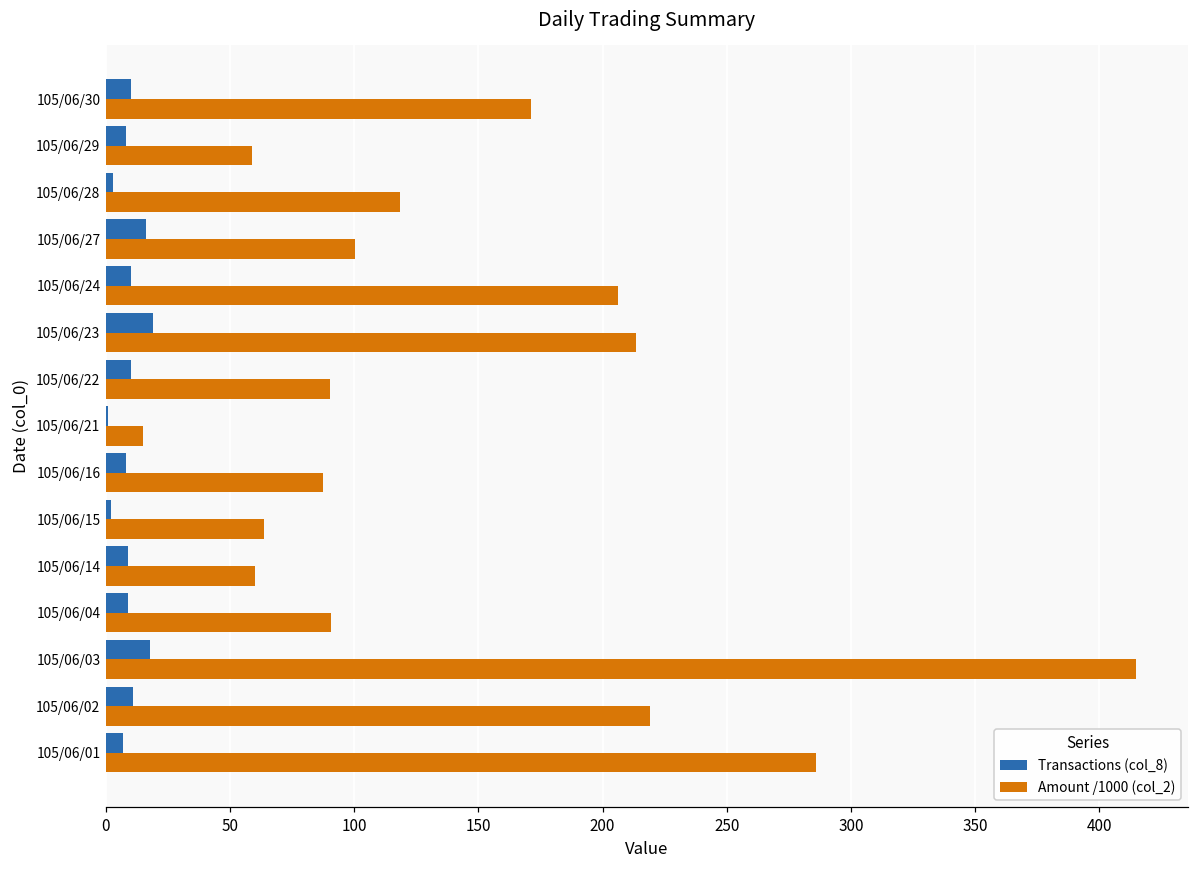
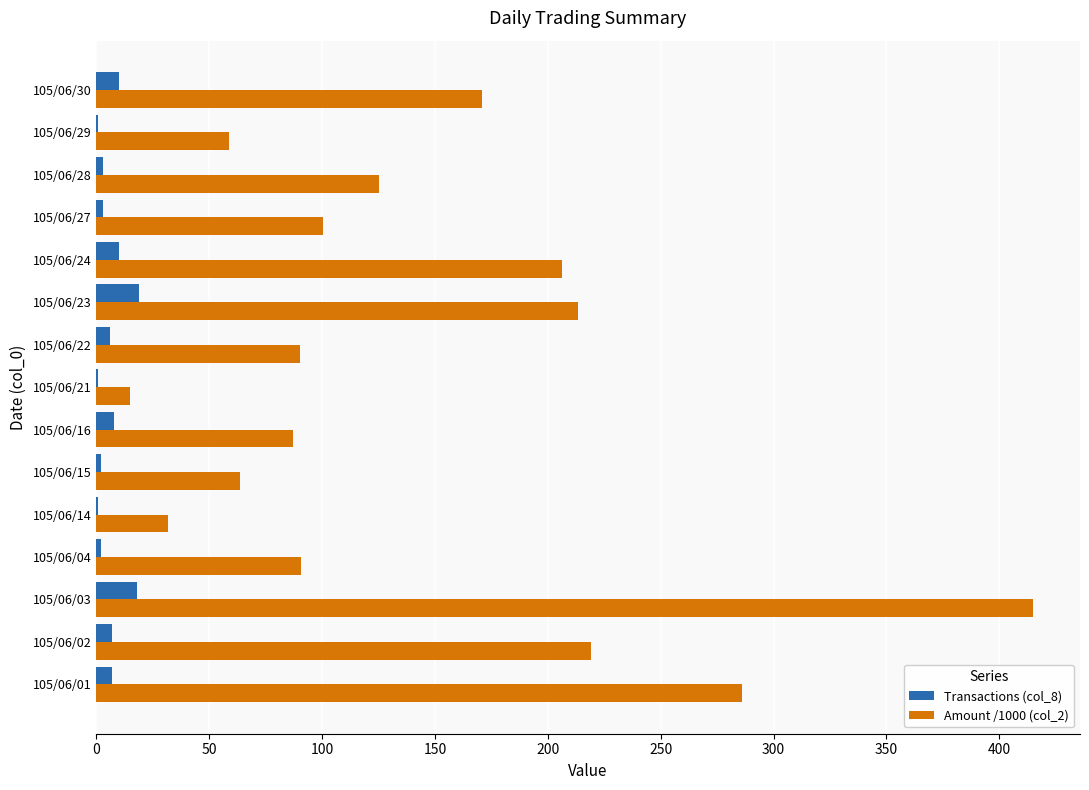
  {
    "Transactions (col_8)": {
      "105/06/30": 10,
-     "105/06/29": 8,
+     "105/06/29": 1,
      "105/06/28": 3,
-     "105/06/27": 16,
+     "105/06/27": 3,
      "105/06/24": 10,
      "105/06/23": 19,
-     "105/06/22": 10,
+     "105/06/22": 6,
      "105/06/16": 8,
      "105/06/15": 2,
-     "105/06/14": 9,
-     "105/06/04": 9,
+     "105/06/14": 1,
+     "105/06/04": 2,
      "105/06/03": 18,
-     "105/06/02": 11,
+     "105/06/02": 7,
      "105/06/01": 7
    },
    "Amount /1000 (col_2)": {
      "105/06/30": 171,
      "105/06/29": 59,
-     "105/06/28": 118,
+     "105/06/28": 125,
      "105/06/27": 101,
      "105/06/24": 206,
      "105/06/23": 213,
      "105/06/22": 90,
      "105/06/21": 15,
      "105/06/16": 87,
      "105/06/15": 64,
-     "105/06/14": 60,
+     "105/06/14": 32,
      "105/06/04": 91,
      "105/06/03": 415,
      "105/06/02": 219,
      "105/06/01": 286
    }
  }
